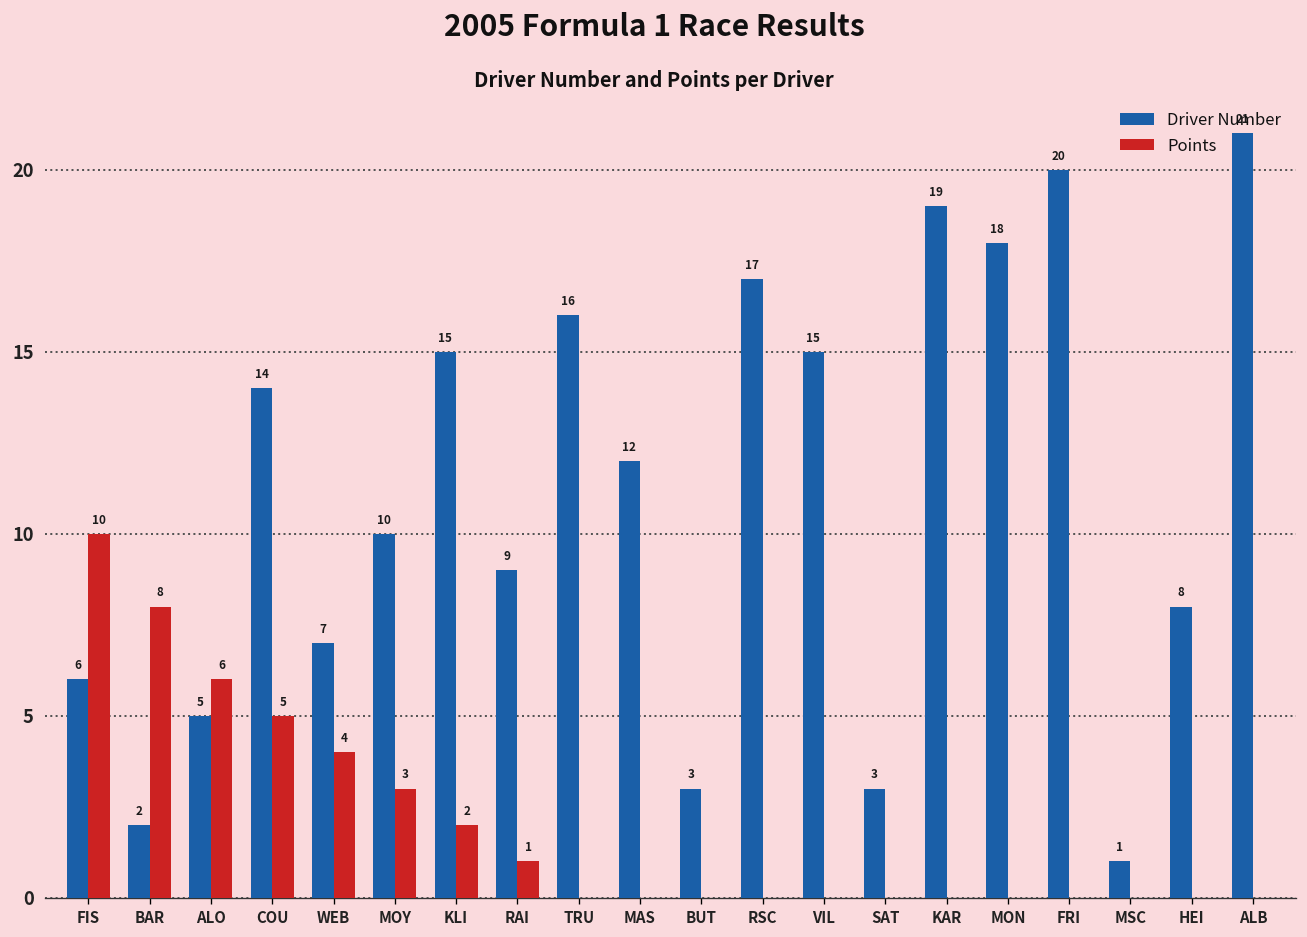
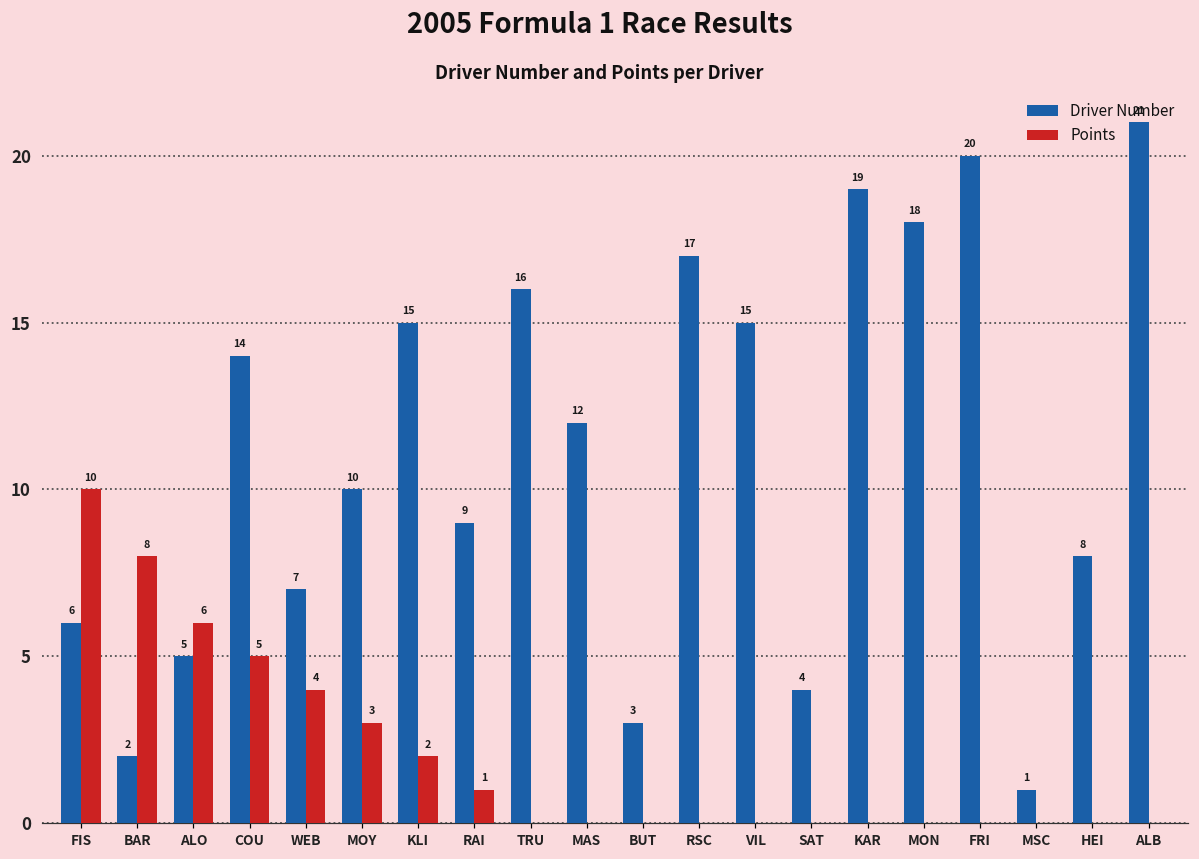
  {
    "Driver Number": {
      "FIS": 6,
      "BAR": 2,
      "ALO": 5,
      "COU": 14,
      "WEB": 7,
      "MOY": 10,
      "KLI": 15,
      "RAI": 9,
      "TRU": 16,
      "MAS": 12,
      "BUT": 3,
      "RSC": 17,
      "VIL": 15,
-     "SAT": 3,
+     "SAT": 4,
      "KAR": 19,
      "MON": 18,
      "FRI": 20,
      "MSC": 1,
      "HEI": 8,
      "ALB": 21
    },
    "Points": {
      "FIS": 10,
      "BAR": 8,
      "ALO": 6,
      "COU": 5,
      "WEB": 4,
      "MOY": 3,
      "KLI": 2,
      "RAI": 1
    }
  }
